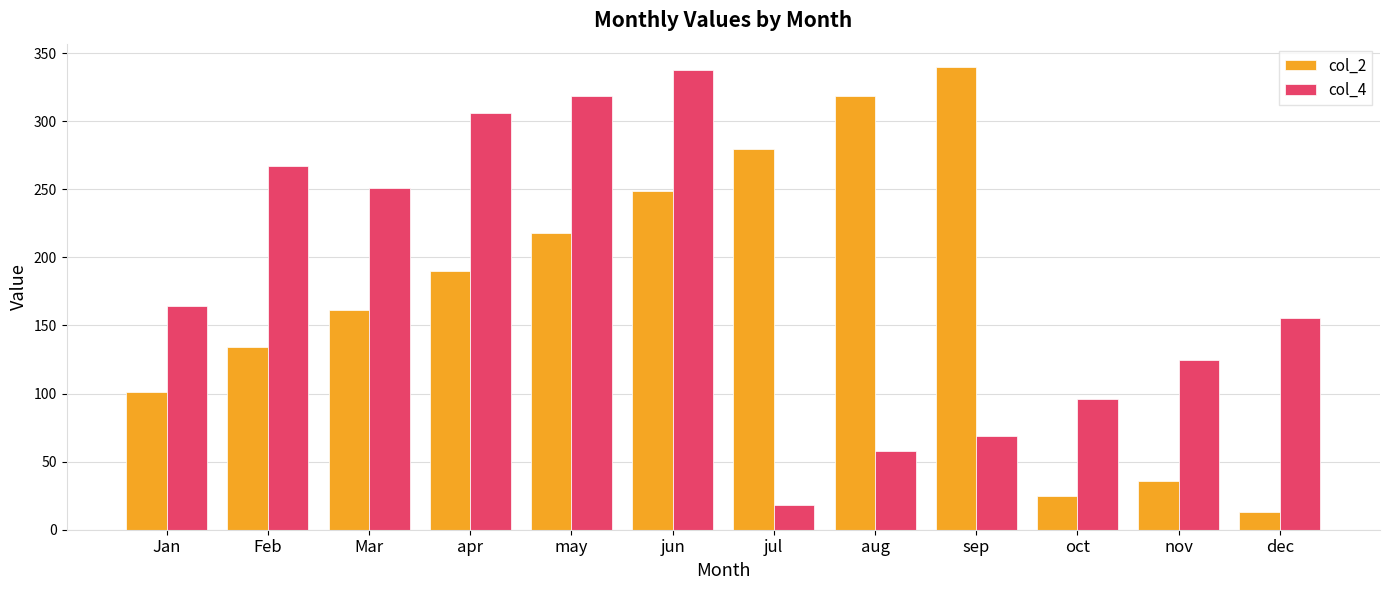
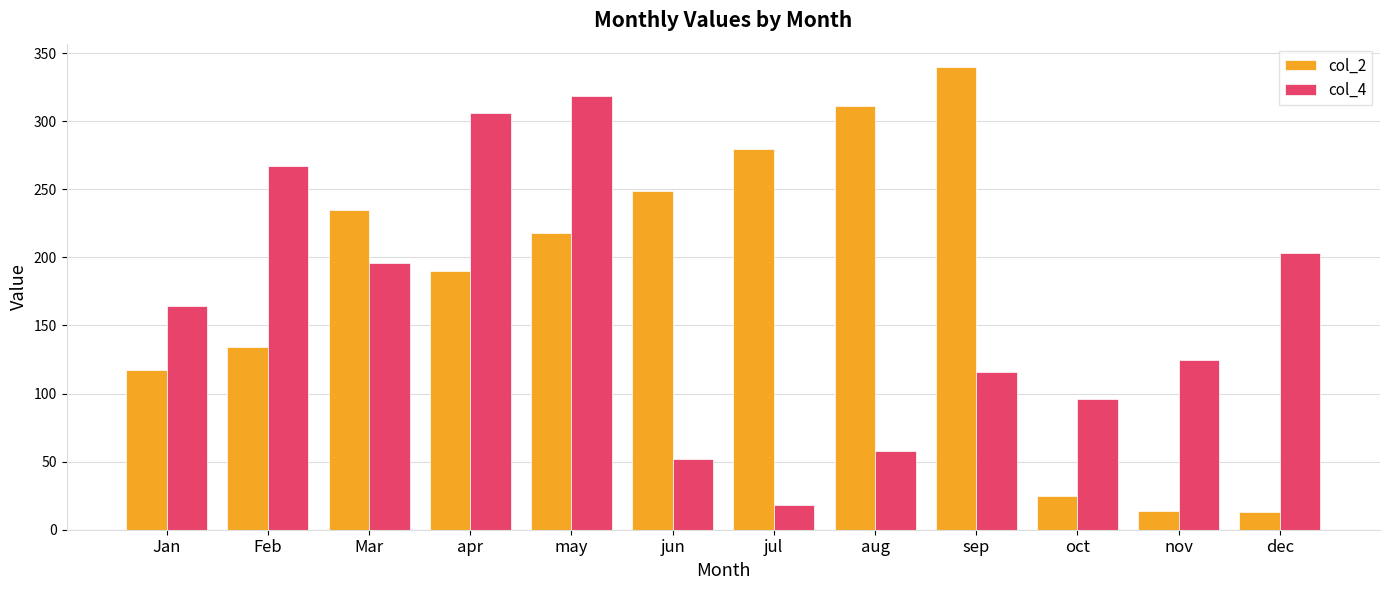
  {
    "col_2": {
-     "Jan": 101,
+     "Jan": 117,
      "Feb": 134,
-     "Mar": 162,
+     "Mar": 234,
      "apr": 190,
      "may": 218,
      "jun": 249,
      "jul": 280,
-     "aug": 318,
+     "aug": 311,
      "sep": 340,
      "oct": 24,
-     "nov": 36,
+     "nov": 13,
      "dec": 13
    },
    "col_4": {
      "Jan": 164,
      "Feb": 267,
-     "Mar": 251,
+     "Mar": 196,
      "apr": 306,
      "may": 319,
-     "jun": 338,
+     "jun": 52,
      "jul": 18,
      "aug": 58,
-     "sep": 69,
+     "sep": 116,
      "oct": 96,
      "nov": 125,
-     "dec": 156
+     "dec": 203
    }
  }
